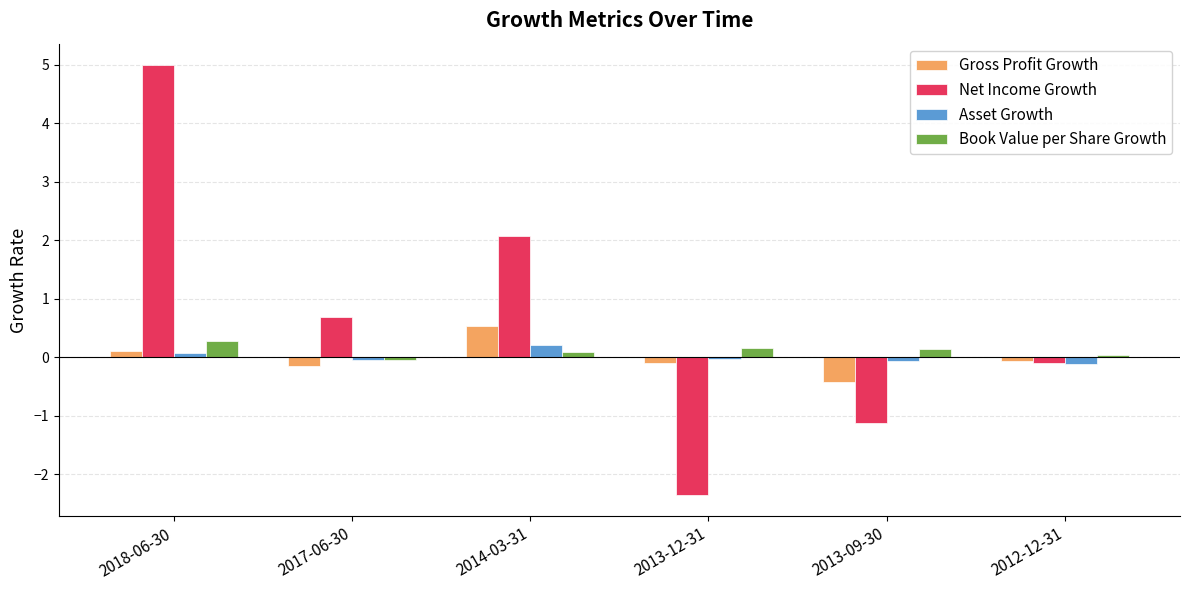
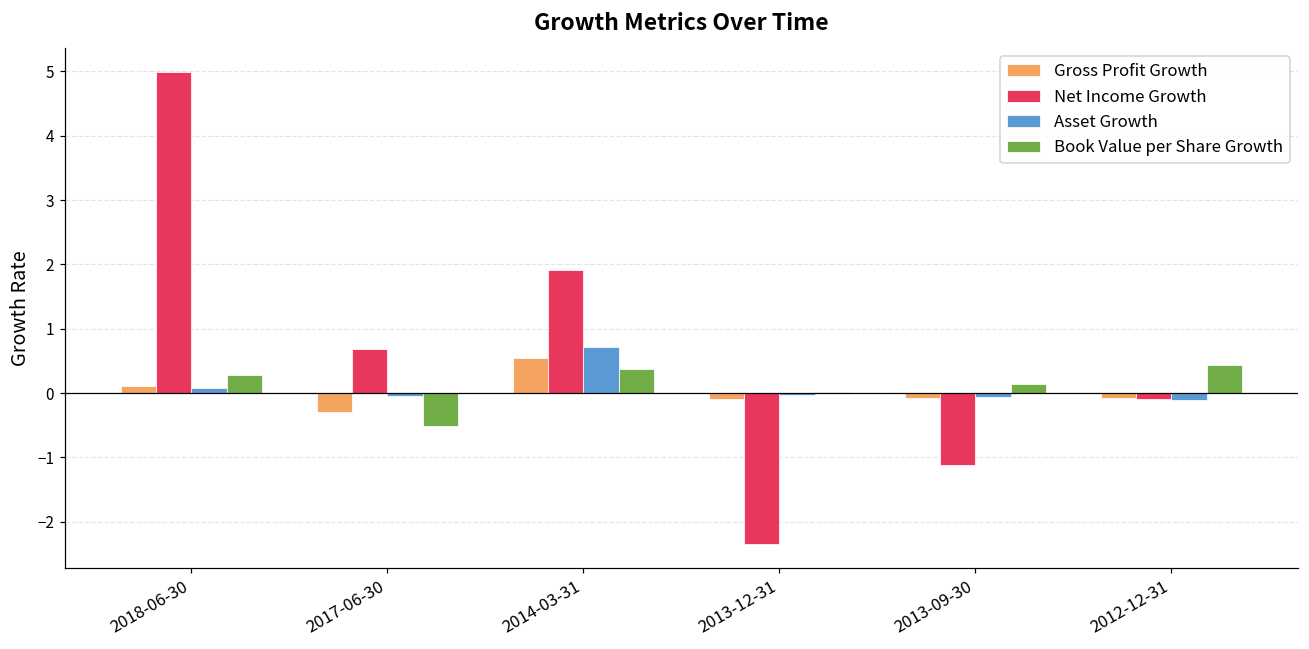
  {
    "Gross Profit Growth": {
      "2018-06-30": 0.1,
-     "2017-06-30": -0.2,
+     "2017-06-30": -0.3,
      "2014-03-31": 0.5,
      "2013-12-31": -0.1,
-     "2013-09-30": -0.4,
+     "2013-09-30": -0.1,
      "2012-12-31": -0.1
    },
    "Net Income Growth": {
      "2018-06-30": 5.0,
      "2017-06-30": 0.7,
-     "2014-03-31": 2.1,
+     "2014-03-31": 1.9,
      "2013-12-31": -2.3,
      "2013-09-30": -1.1,
      "2012-12-31": -0.1
    },
    "Asset Growth": {
      "2018-06-30": 0.1,
      "2017-06-30": -0.1,
-     "2014-03-31": 0.2,
+     "2014-03-31": 0.7,
      "2013-09-30": -0.1,
      "2012-12-31": -0.1
    },
    "Book Value per Share Growth": {
      "2018-06-30": 0.3,
-     "2017-06-30": 0.0,
-     "2014-03-31": 0.1,
-     "2013-12-31": 0.2,
+     "2017-06-30": -0.5,
+     "2014-03-31": 0.4,
+     "2013-12-31": 0.0,
      "2013-09-30": 0.1,
-     "2012-12-31": 0.0
+     "2012-12-31": 0.4
    }
  }
